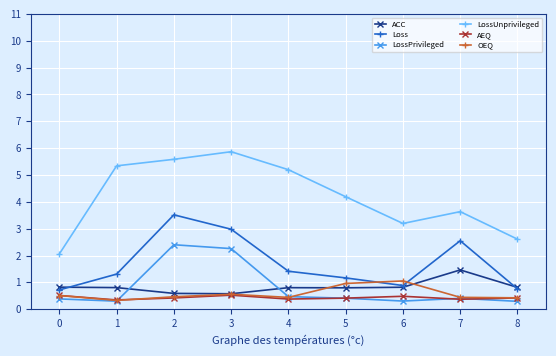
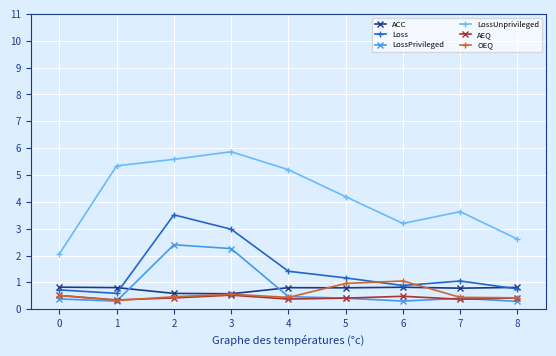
  {
    "ACC": {
      "0": 0.8,
      "1": 0.8,
      "2": 0.6,
      "4": 0.8,
      "5": 0.8,
-     "7": 1.5
+     "7": 0.8
    },
    "Loss": {
      "0": 0.7,
-     "1": 1.3,
+     "1": 0.6,
      "2": 3.5,
      "3": 3.0,
      "4": 1.4,
      "5": 1.2,
-     "7": 2.6
+     "7": 1.1
    },
    "AEQ": {
      "6": 0.5
    },
    "OEQ": {
      "5": 1.0,
      "6": 1.1
    }
  }
